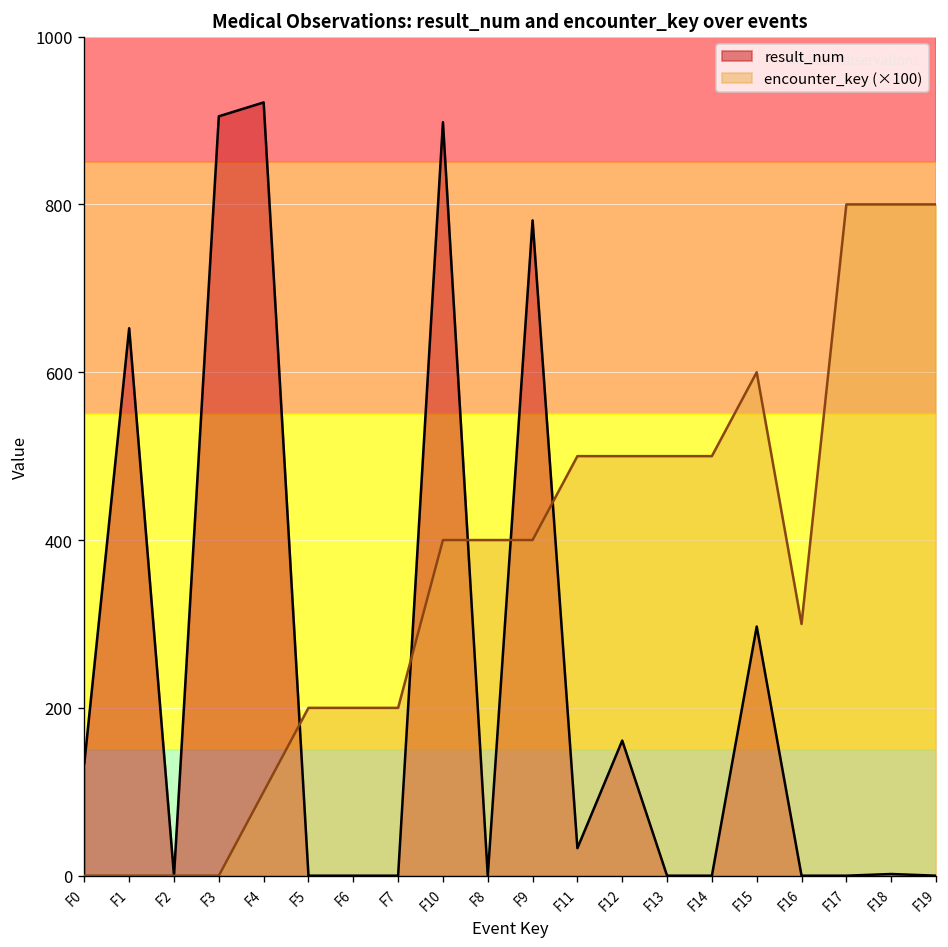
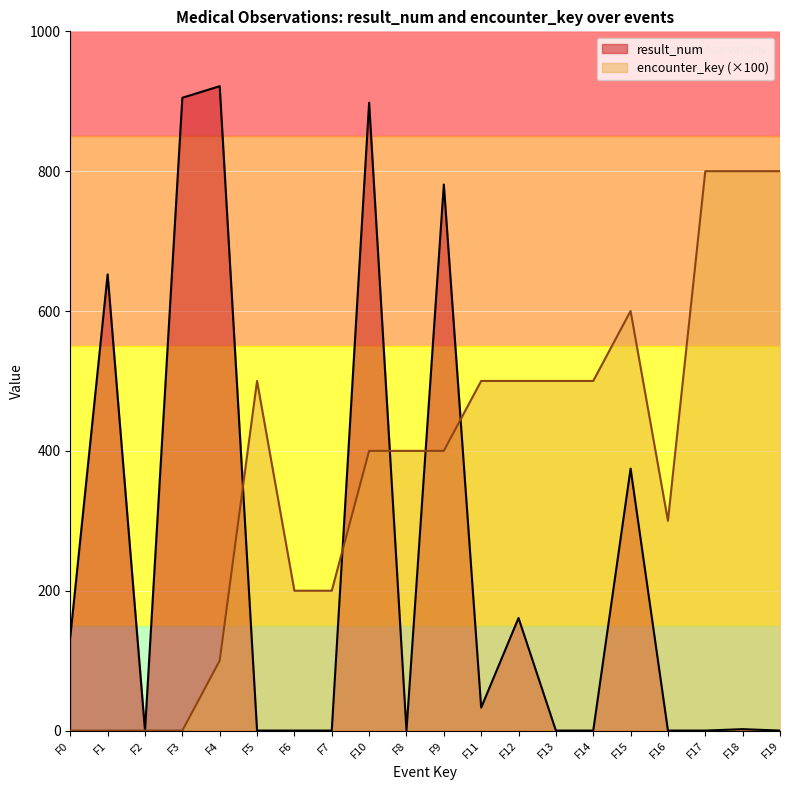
  {
    "result_num": {
      "F0": 130,
      "F1": 650,
      "F3": 910,
      "F4": 920,
      "F5": 0,
      "F6": 0,
      "F7": 0,
      "F10": 900,
      "F8": 0,
      "F9": 780,
      "F11": 30,
      "F12": 160,
      "F13": 0,
      "F14": 0,
-     "F15": 300,
+     "F15": 370,
      "F16": 0,
      "F17": 0,
      "F18": 0,
      "F19": 0
    },
    "encounter_key (×100)": {
      "F0": 0,
      "F1": 0,
      "F3": 0,
      "F4": 100,
-     "F5": 200,
+     "F5": 500,
      "F6": 200,
      "F7": 200,
      "F10": 400,
      "F8": 400,
      "F9": 400,
      "F11": 500,
      "F12": 500,
      "F13": 500,
      "F14": 500,
      "F15": 600,
      "F16": 300,
      "F17": 800,
      "F18": 800,
      "F19": 800
    }
  }
